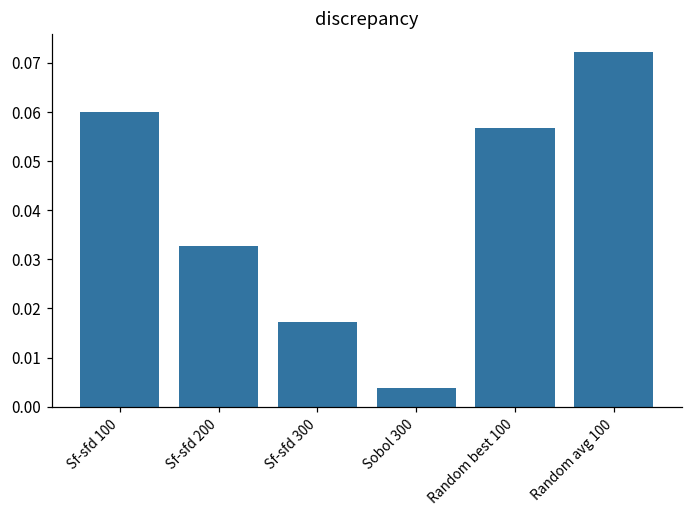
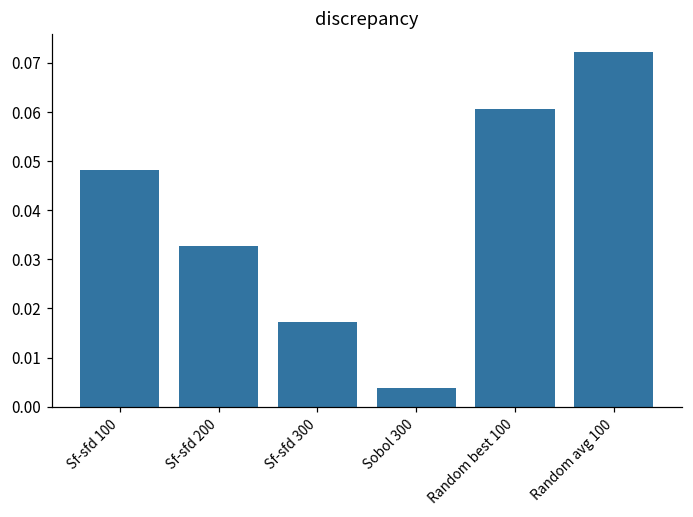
  {
-   "Sf-sfd 100": 0.060,
+   "Sf-sfd 100": 0.048,
    "Sf-sfd 200": 0.033,
    "Sf-sfd 300": 0.017,
    "Sobol 300": 0.004,
-   "Random best 100": 0.057,
+   "Random best 100": 0.061,
    "Random avg 100": 0.072
  }
